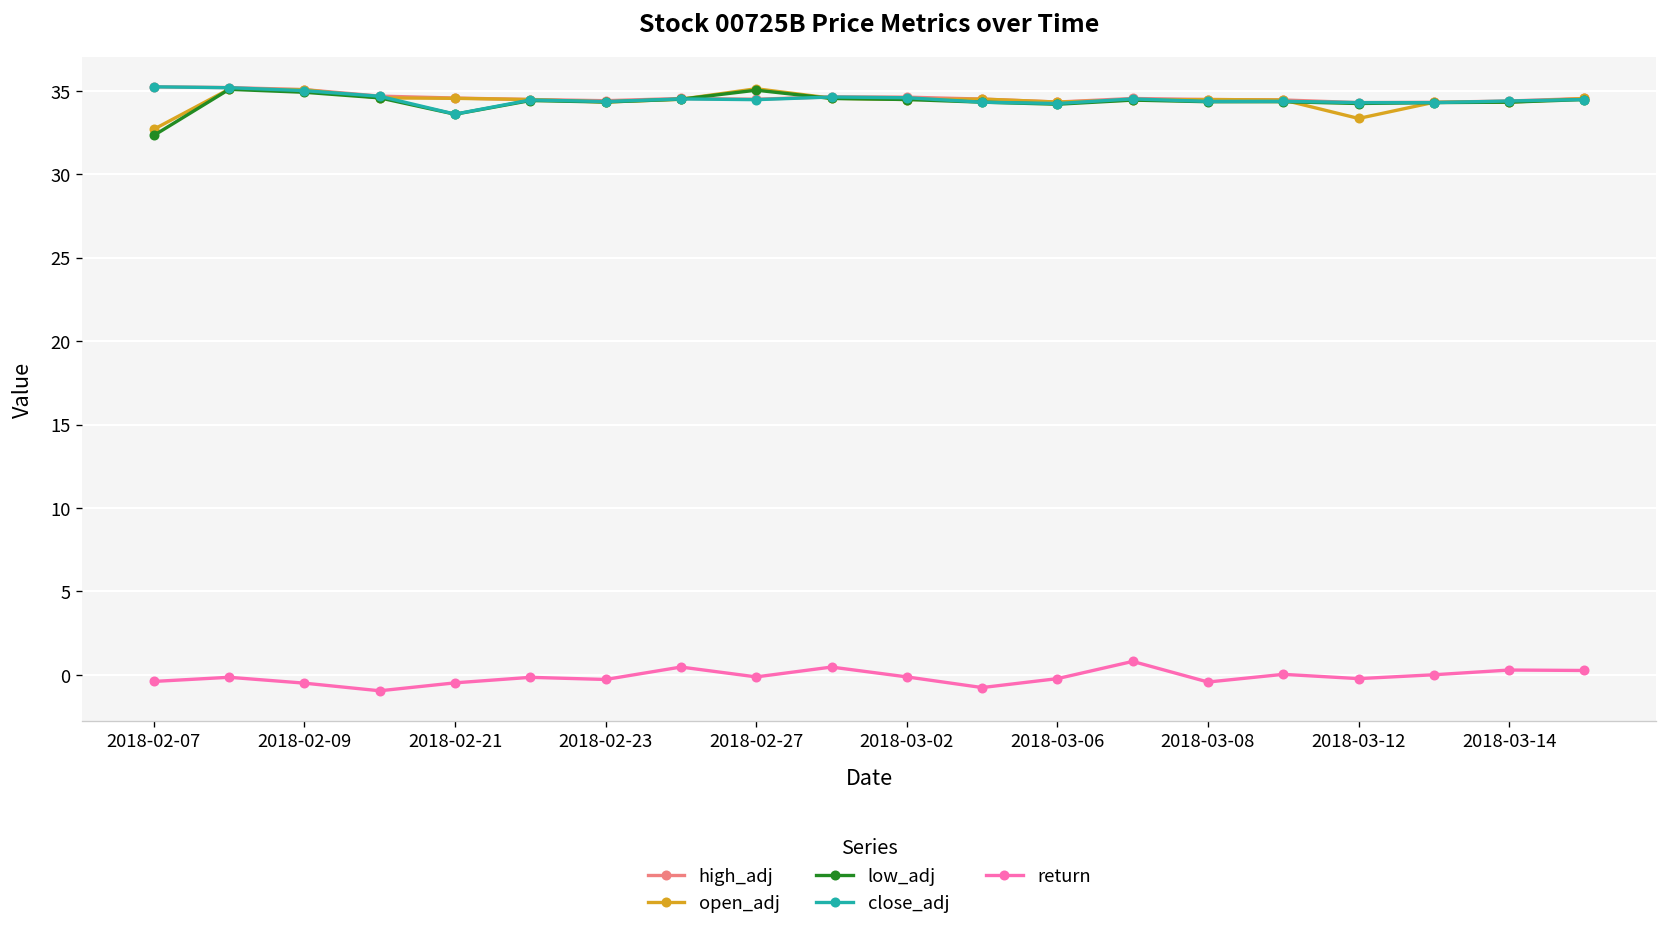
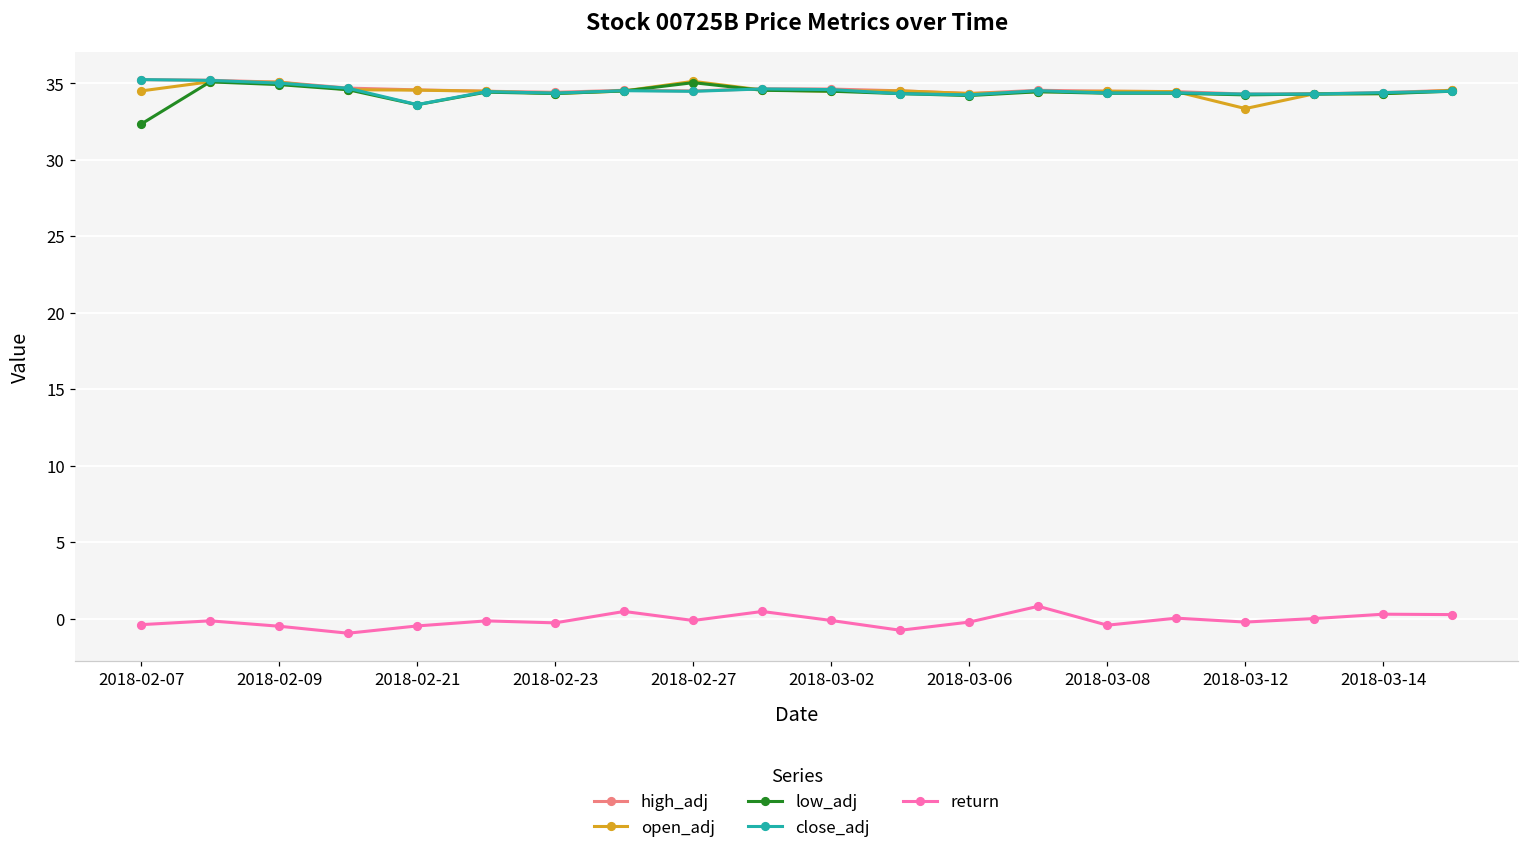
  {
    "open_adj": {
-     "2018-02-07": 32.7,
+     "2018-02-07": 34.5,
      "2018-03-12": 33.3
    },
    "low_adj": {
      "2018-02-07": 32.3
    }
  }
